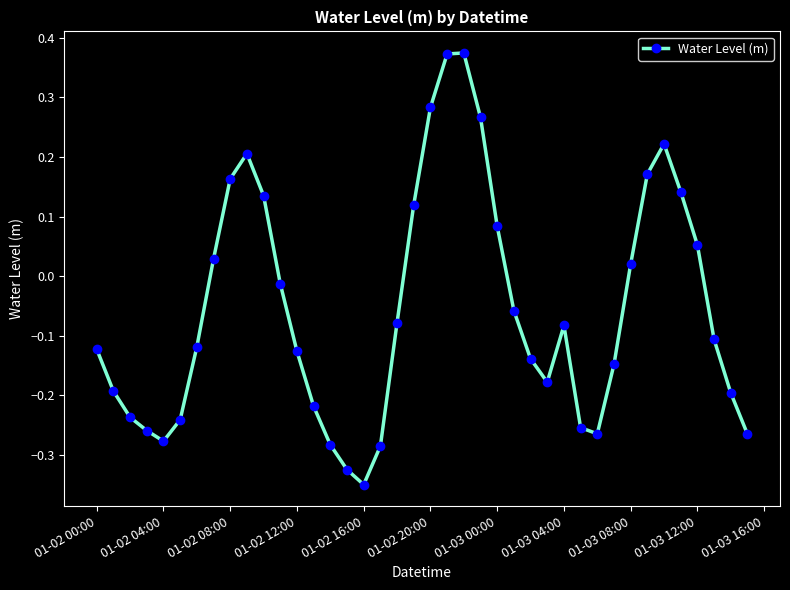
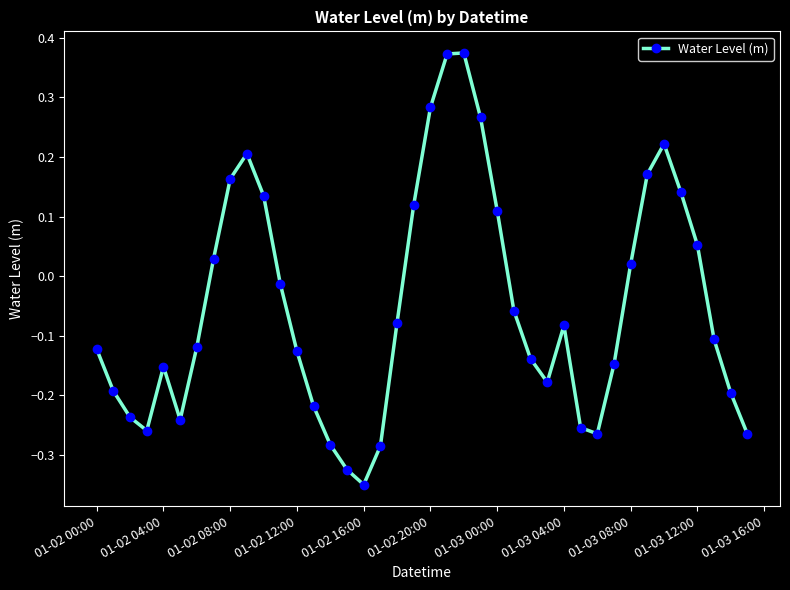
  {
    "01-02 00:00": -0.12,
-   "01-02 04:00": -0.28,
+   "01-02 04:00": -0.15,
    "01-02 08:00": 0.16,
    "01-02 12:00": -0.13,
    "01-02 16:00": -0.35,
    "01-02 20:00": 0.28,
-   "01-03 00:00": 0.08,
+   "01-03 00:00": 0.11,
    "01-03 04:00": -0.08,
    "01-03 08:00": 0.02,
    "01-03 12:00": 0.05
  }
